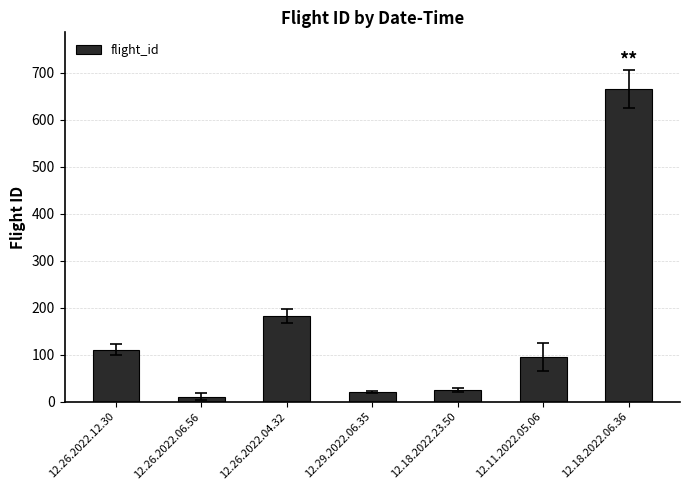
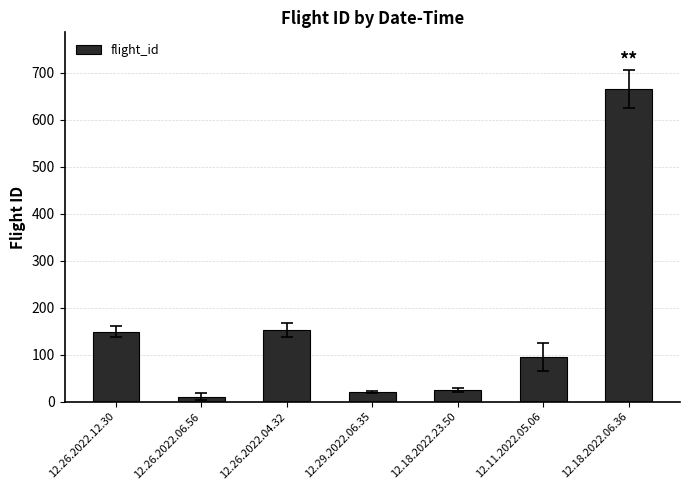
  {
    "flight_id": {
-     "12.26.2022.12.30": 110,
+     "12.26.2022.12.30": 150,
      "12.26.2022.06.56": 10,
-     "12.26.2022.04.32": 180,
+     "12.26.2022.04.32": 150,
      "12.29.2022.06.35": 20,
      "12.18.2022.23.50": 30,
      "12.11.2022.05.06": 100,
      "12.18.2022.06.36": 670
    }
  }
